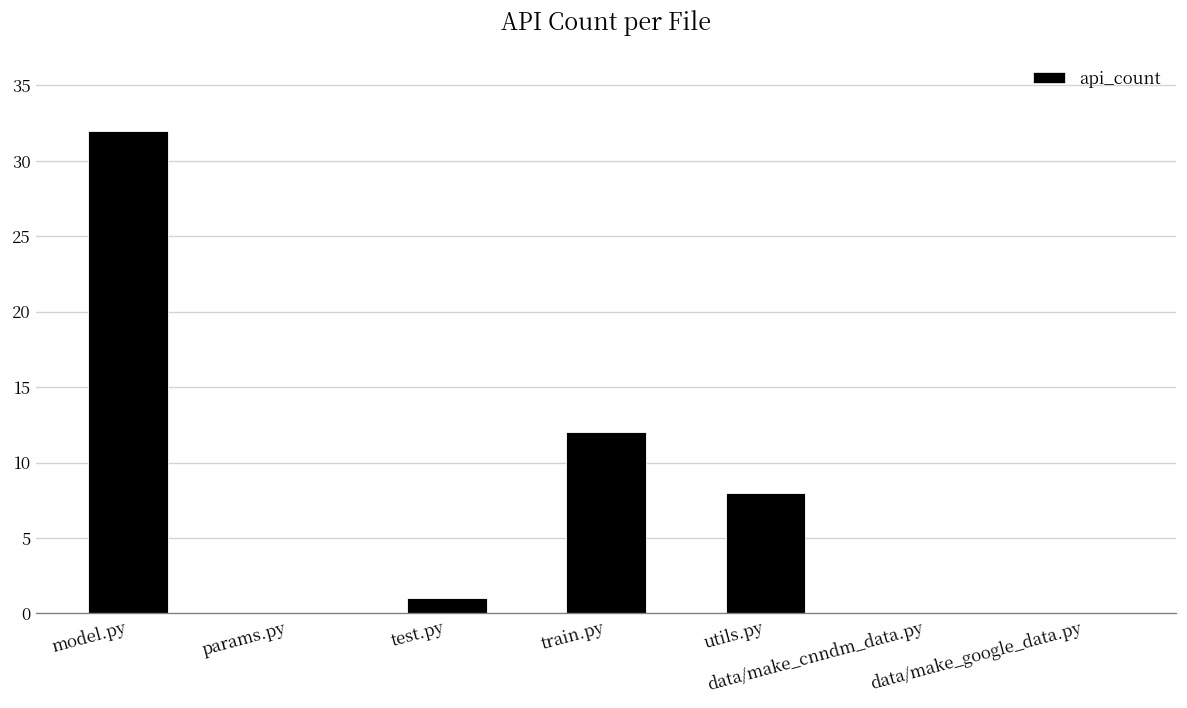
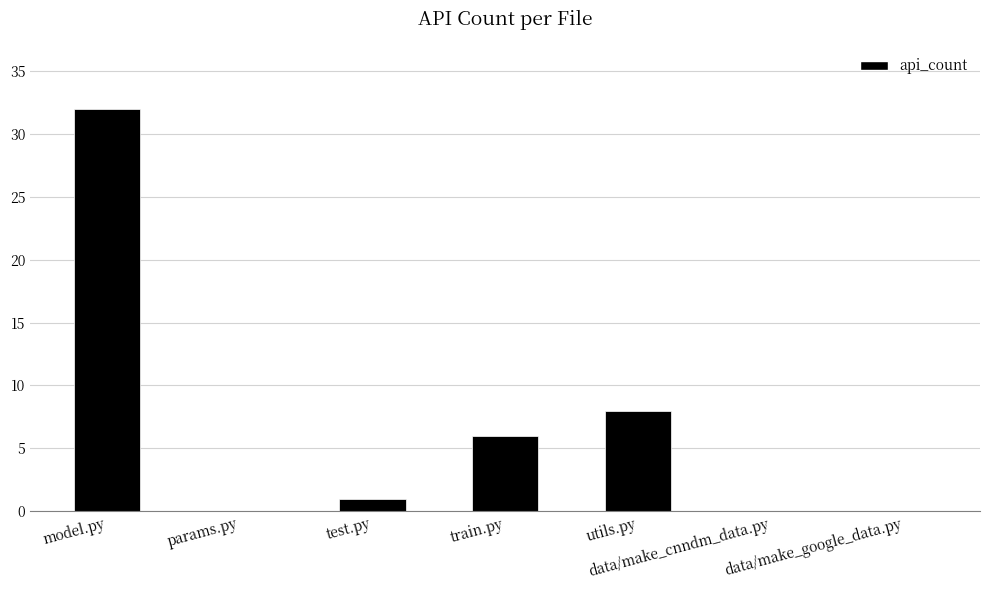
  {
    "model.py": 32,
    "params.py": 0,
    "test.py": 1,
-   "train.py": 12,
+   "train.py": 6,
    "utils.py": 8,
    "data/make_cnndm_data.py": 0,
    "data/make_google_data.py": 0
  }
